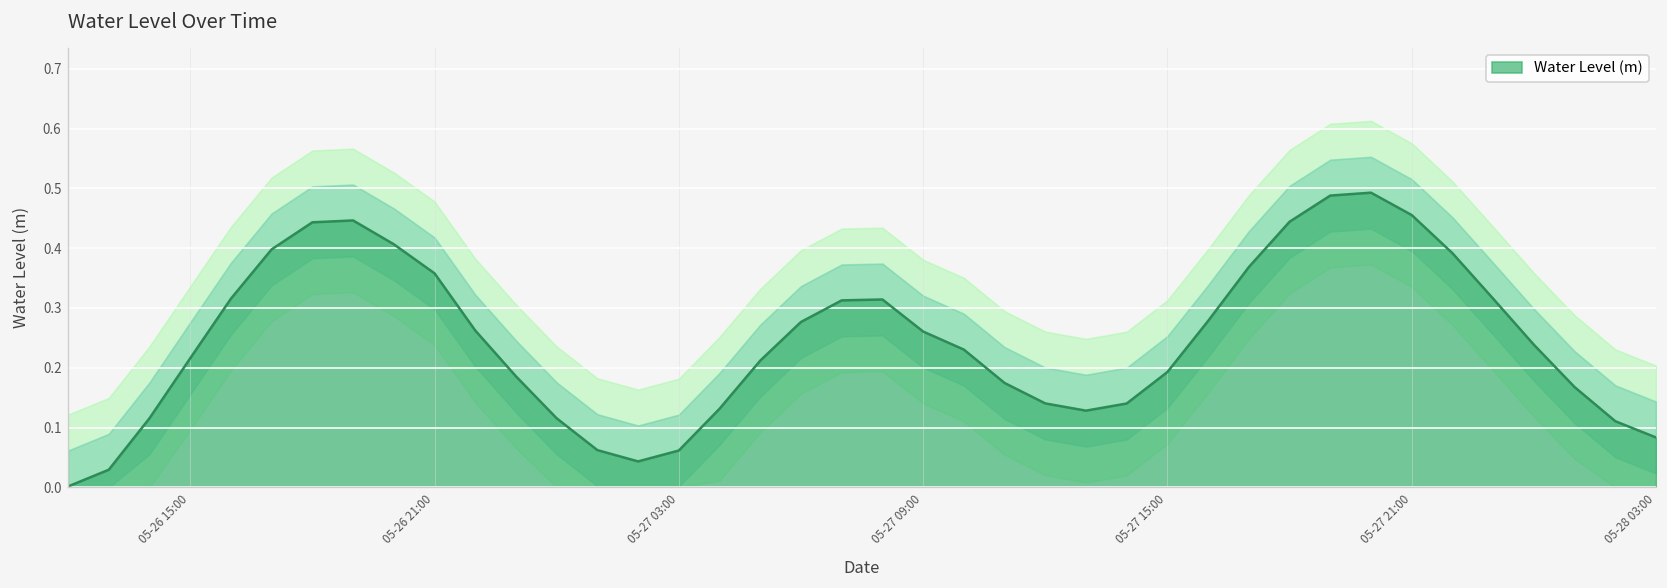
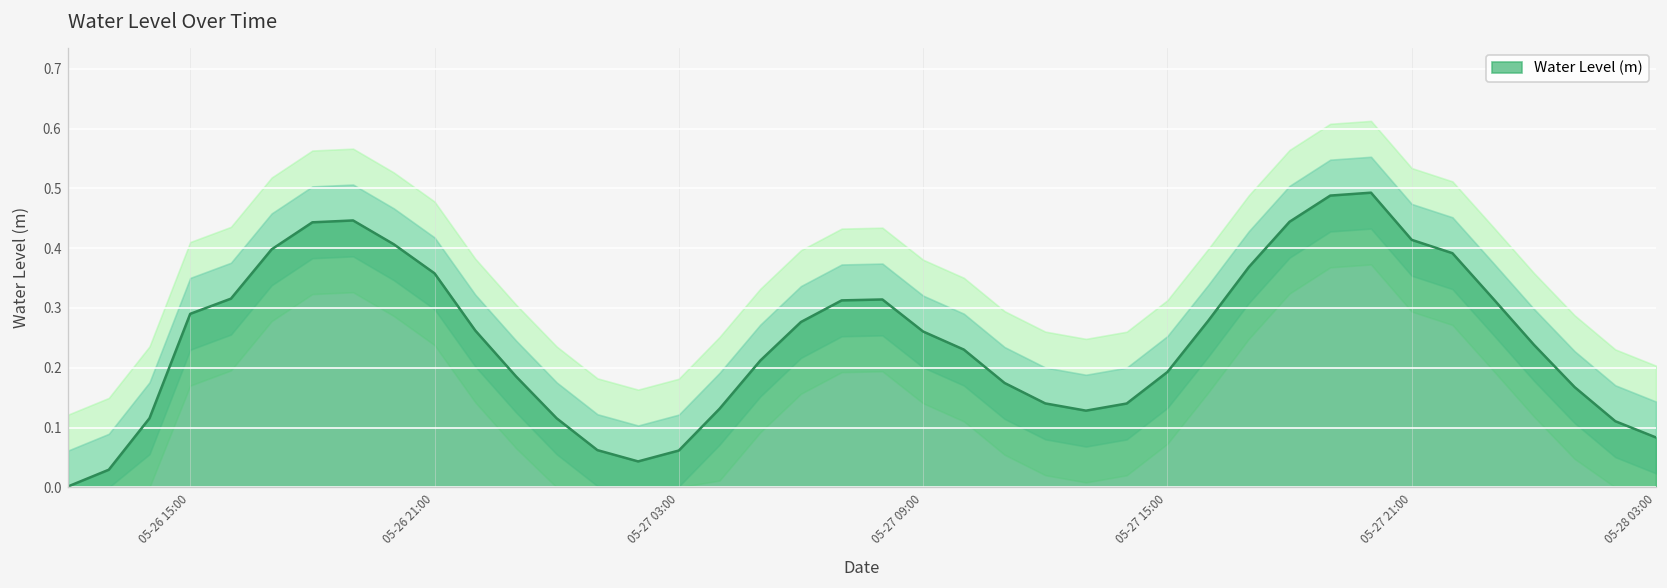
  {
    "Water Level (m)": {
-     "05-26 15:00": 0.22,
+     "05-26 15:00": 0.29,
      "05-26 21:00": 0.36,
      "05-27 03:00": 0.06,
      "05-27 09:00": 0.26,
      "05-27 15:00": 0.19,
-     "05-27 21:00": 0.46,
+     "05-27 21:00": 0.41,
      "05-28 03:00": 0.08
    }
  }
